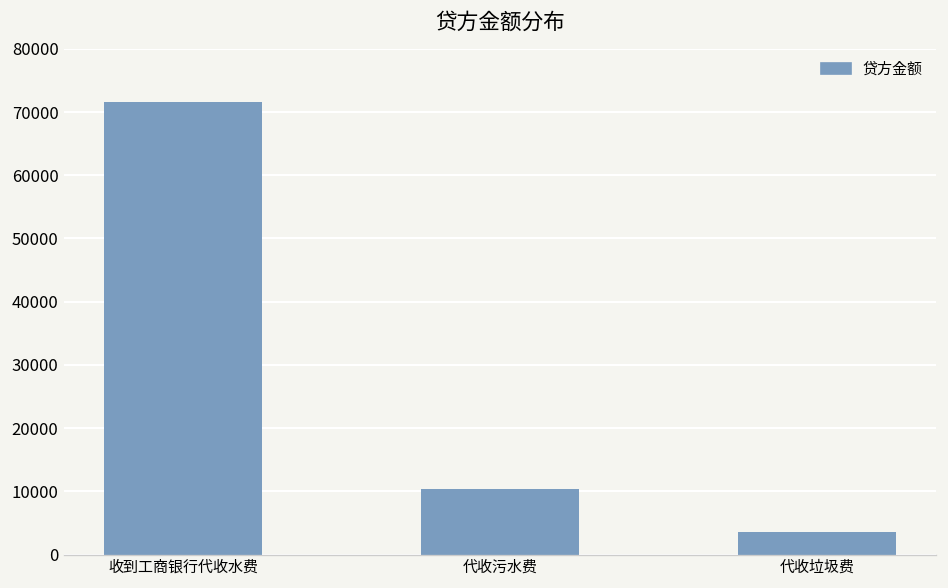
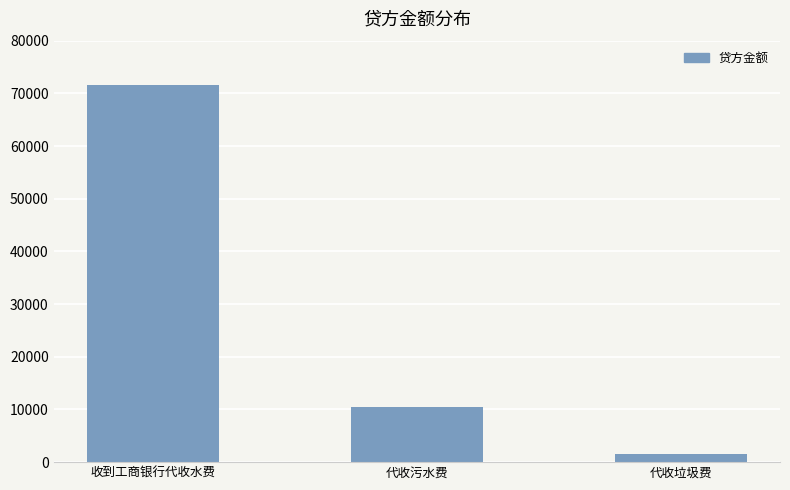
  {
    "收到工商银行代收水费": 72000,
    "代收污水费": 10000,
-   "代收垃圾费": 4000
+   "代收垃圾费": 1000
  }
